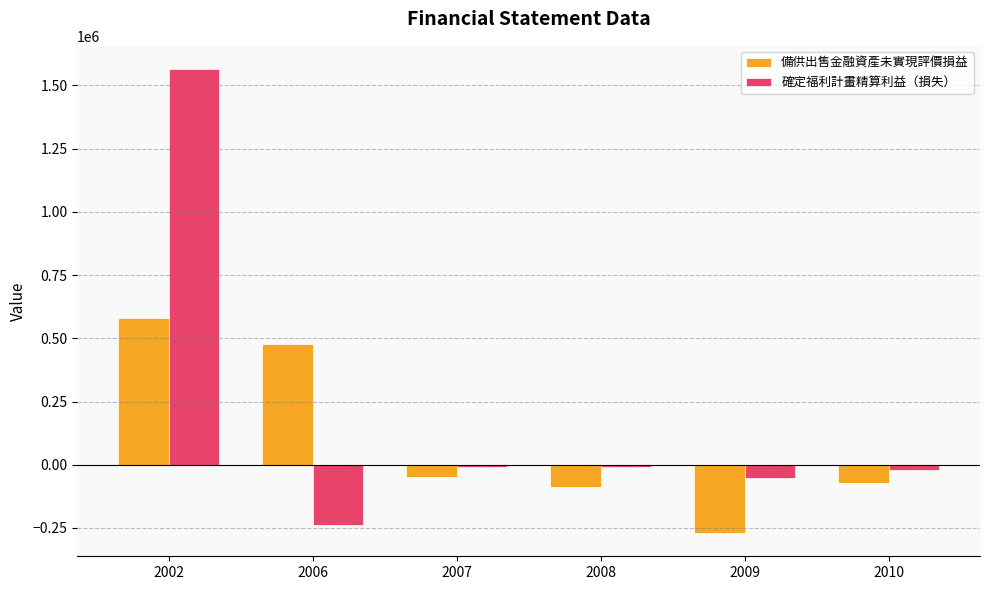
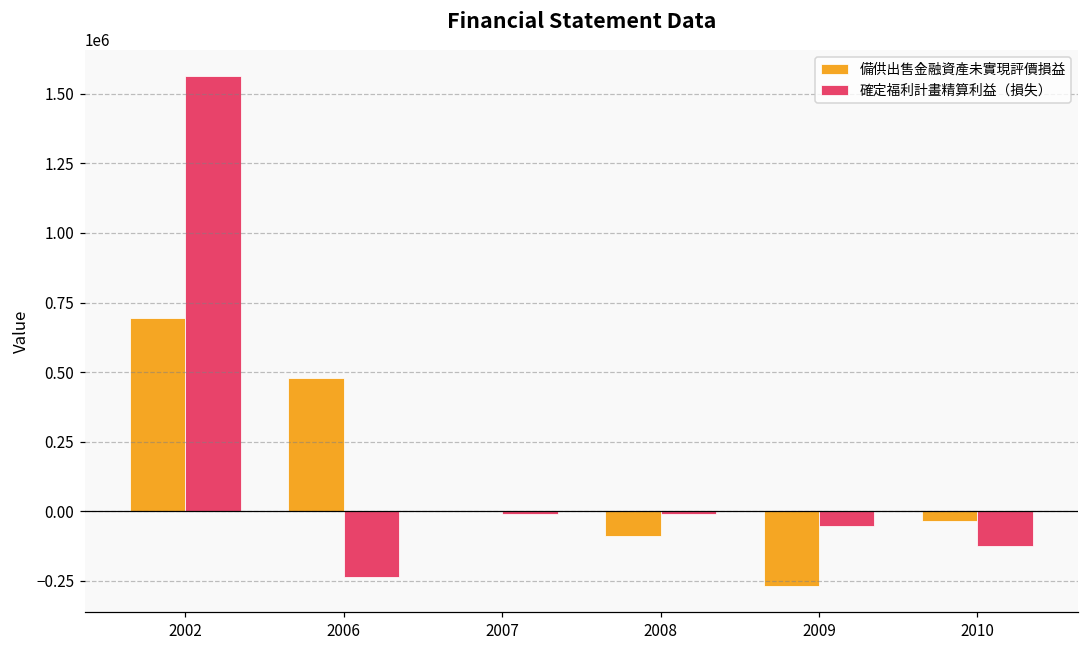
  {
    "備供出售金融資產未實現評價損益": {
-     "2002": 580000,
+     "2002": 690000,
      "2006": 480000,
-     "2007": -50000,
+     "2007": 0,
      "2008": -90000,
      "2009": -270000,
-     "2010": -70000
+     "2010": -30000
    },
    "確定福利計畫精算利益（損失）": {
      "2002": 1560000,
      "2006": -240000,
      "2009": -50000,
-     "2010": -20000
+     "2010": -130000
    }
  }
